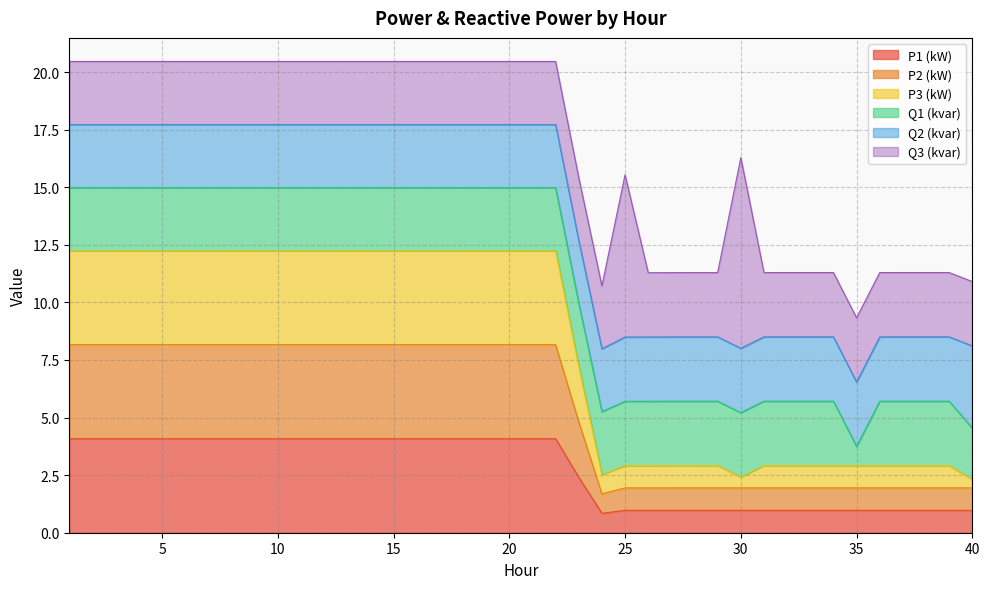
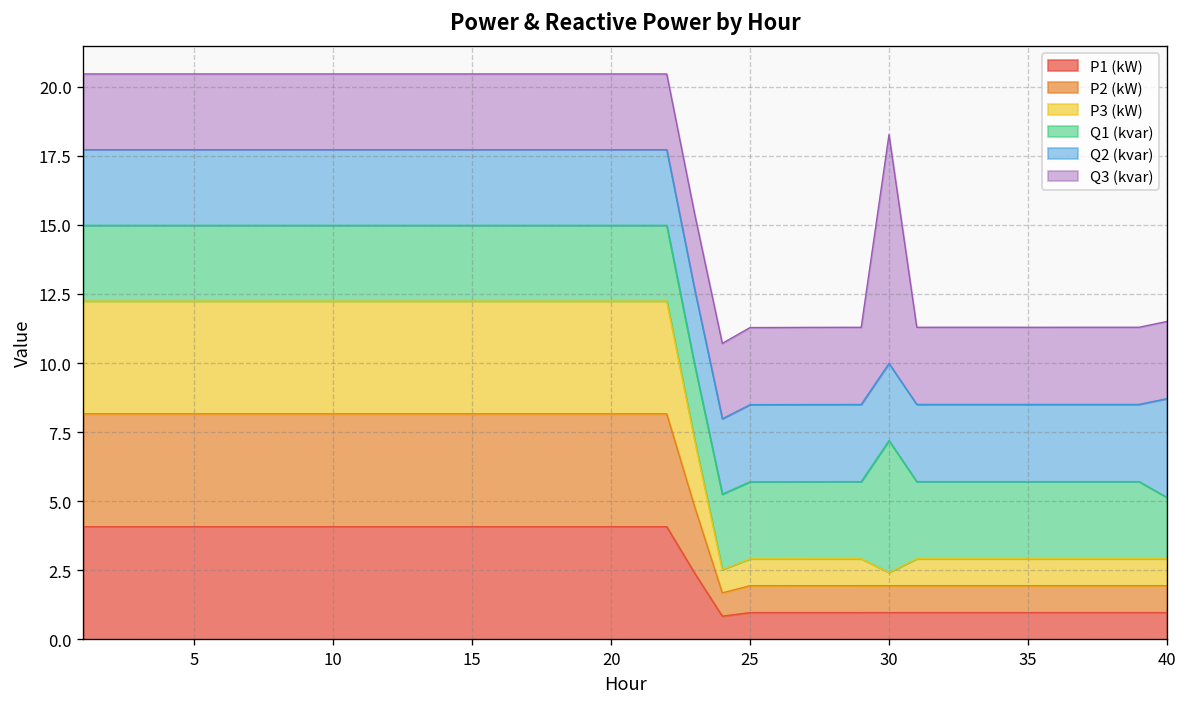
  {
    "P3 (kW)": {
      "5": 4.1,
      "10": 4.1,
      "15": 4.1,
      "20": 4.1,
      "25": 1.0,
      "30": 0.5,
      "35": 1.0,
-     "40": 0.4
+     "40": 1.0
    },
    "Q1 (kvar)": {
      "5": 2.7,
      "10": 2.7,
      "15": 2.7,
      "20": 2.7,
      "25": 2.8,
-     "30": 2.8,
-     "35": 0.8,
+     "30": 4.8,
+     "35": 2.8,
      "40": 2.2
    },
    "Q2 (kvar)": {
      "5": 2.7,
      "10": 2.7,
      "15": 2.7,
      "20": 2.7,
      "25": 2.8,
      "30": 2.8,
      "35": 2.8,
      "40": 3.6
    },
    "Q3 (kvar)": {
      "5": 2.7,
      "10": 2.7,
      "15": 2.7,
      "20": 2.7,
-     "25": 7.0,
+     "25": 2.8,
      "30": 8.3,
      "35": 2.8,
      "40": 2.8
    }
  }
